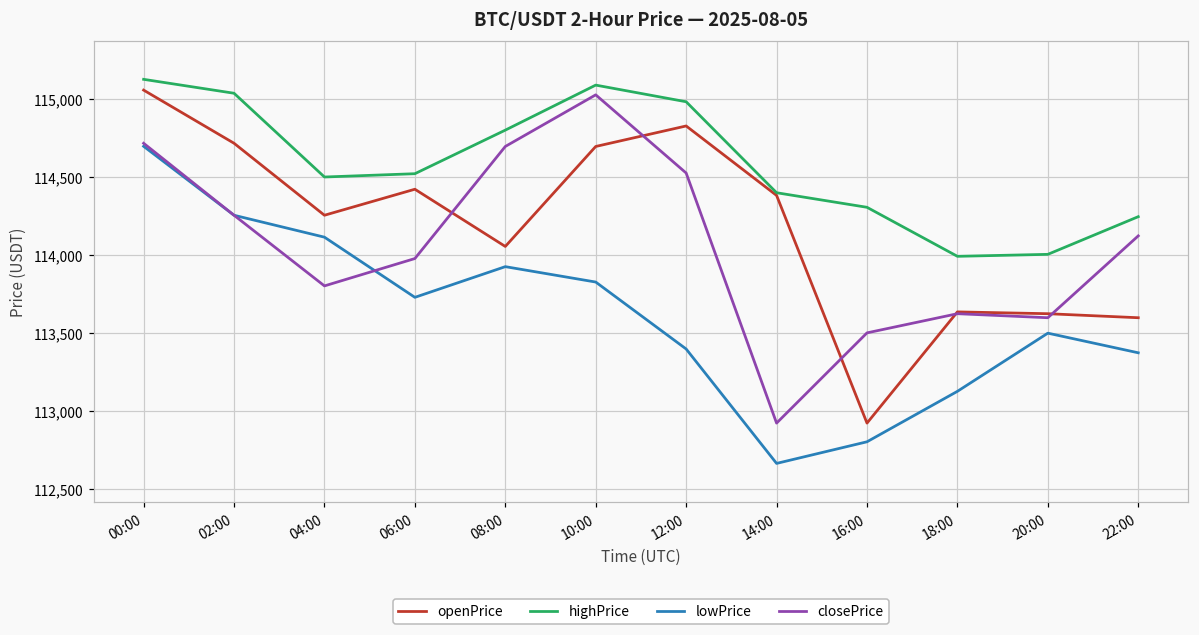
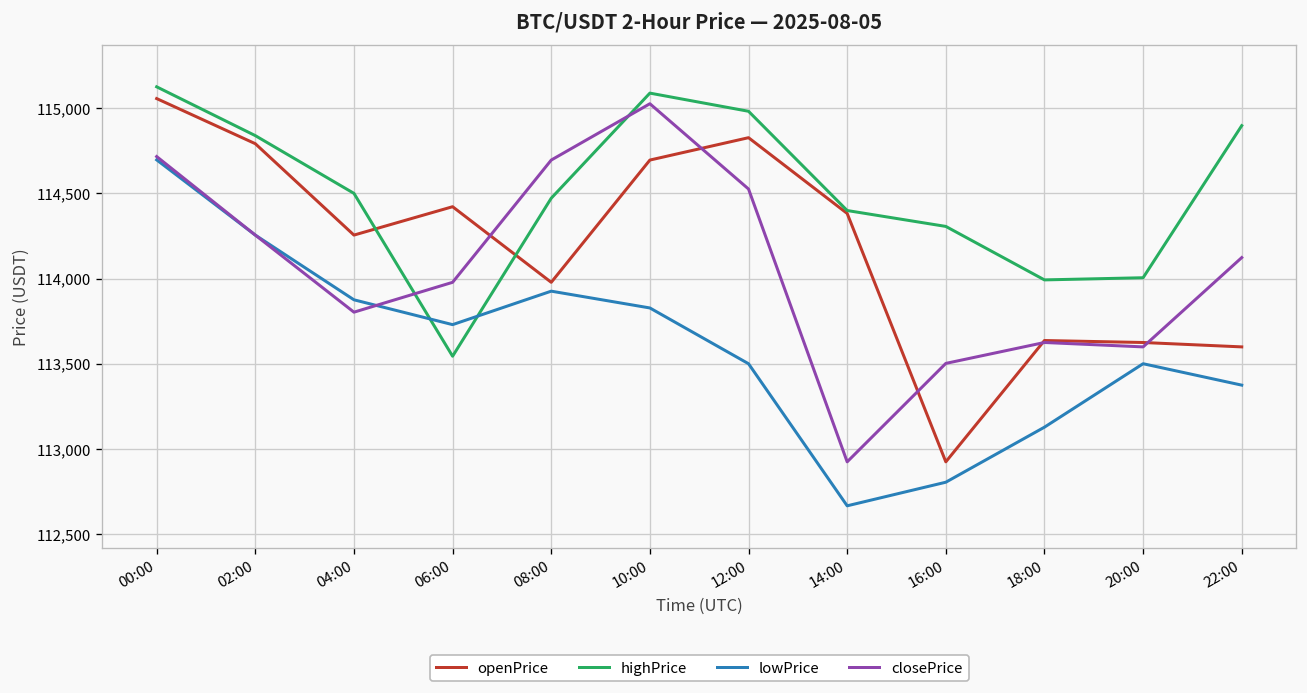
  {
    "openPrice": {
      "00:00": "115,060",
-     "02:00": "114,720",
+     "02:00": "114,790",
      "04:00": "114,260",
      "06:00": "114,420",
-     "08:00": "114,060",
+     "08:00": "113,980",
      "10:00": "114,700",
      "12:00": "114,830",
      "16:00": "112,920",
      "20:00": "113,620",
      "22:00": "113,600"
    },
    "highPrice": {
      "00:00": "115,130",
-     "02:00": "115,040",
+     "02:00": "114,840",
      "04:00": "114,500",
-     "06:00": "114,520",
-     "08:00": "114,800",
+     "06:00": "113,540",
+     "08:00": "114,470",
      "10:00": "115,090",
      "12:00": "114,980",
      "16:00": "114,310",
      "18:00": "113,990",
      "20:00": "114,000",
-     "22:00": "114,250"
+     "22:00": "114,900"
    },
    "lowPrice": {
      "00:00": "114,700",
-     "04:00": "114,110",
+     "04:00": "113,880",
      "06:00": "113,730",
      "08:00": "113,930",
      "10:00": "113,830",
-     "12:00": "113,400",
+     "12:00": "113,500",
      "14:00": "112,670",
      "16:00": "112,800",
      "18:00": "113,130",
      "20:00": "113,500",
      "22:00": "113,370"
    },
    "closePrice": {
      "00:00": "114,720",
      "04:00": "113,800",
      "06:00": "113,980",
      "08:00": "114,700",
      "10:00": "115,030",
      "12:00": "114,530",
      "14:00": "112,920",
      "16:00": "113,500",
      "20:00": "113,600",
      "22:00": "114,120"
    }
  }
